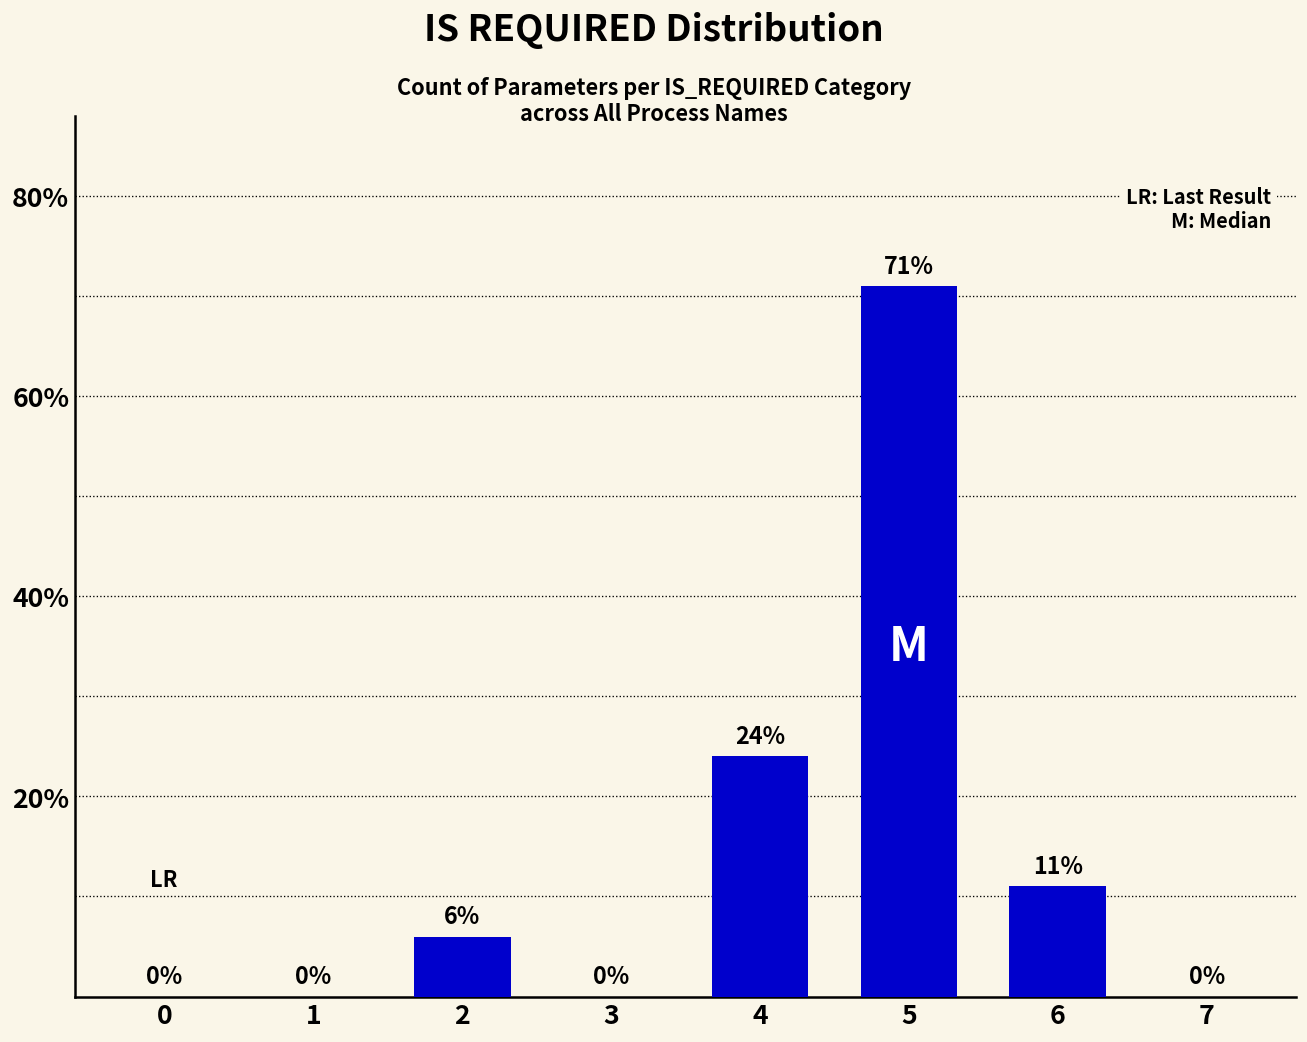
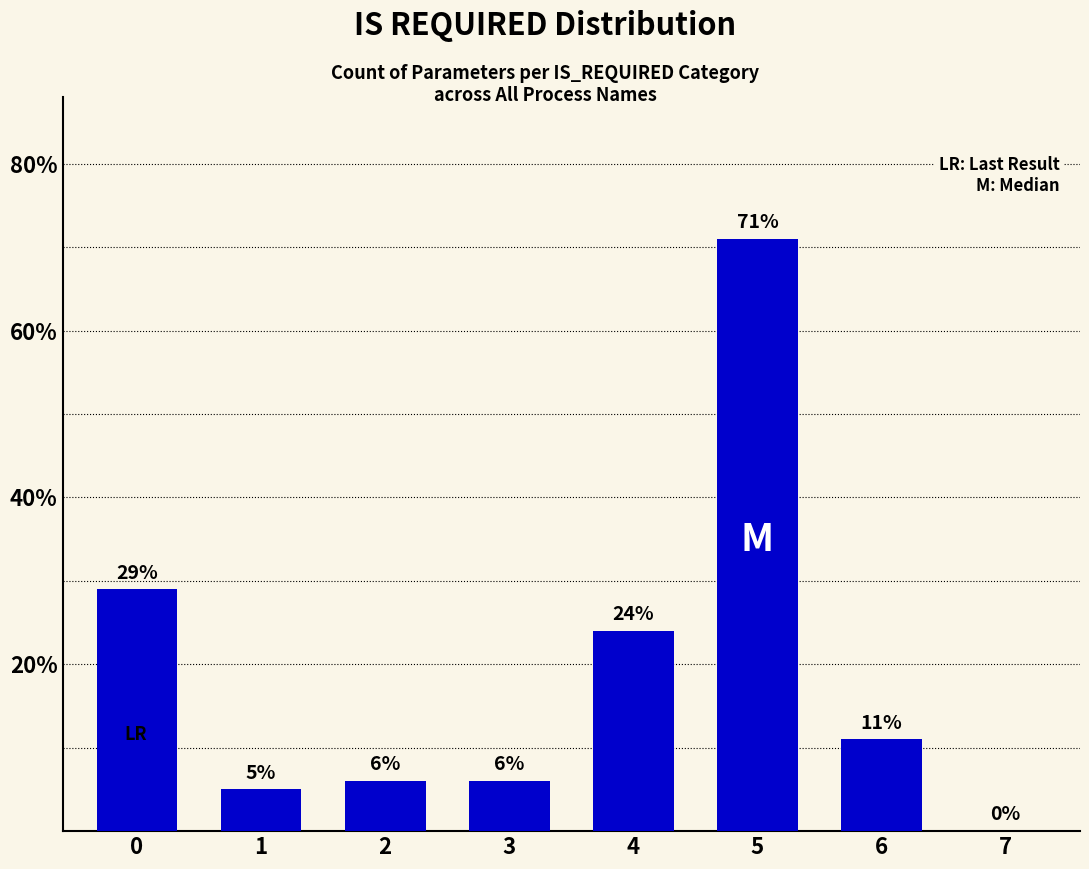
  {
-   "0": "0%",
-   "1": "0%",
+   "0": "29%",
+   "1": "5%",
    "2": "6%",
-   "3": "0%",
+   "3": "6%",
    "4": "24%",
    "5": "71%",
    "6": "11%",
    "7": "0%"
  }
